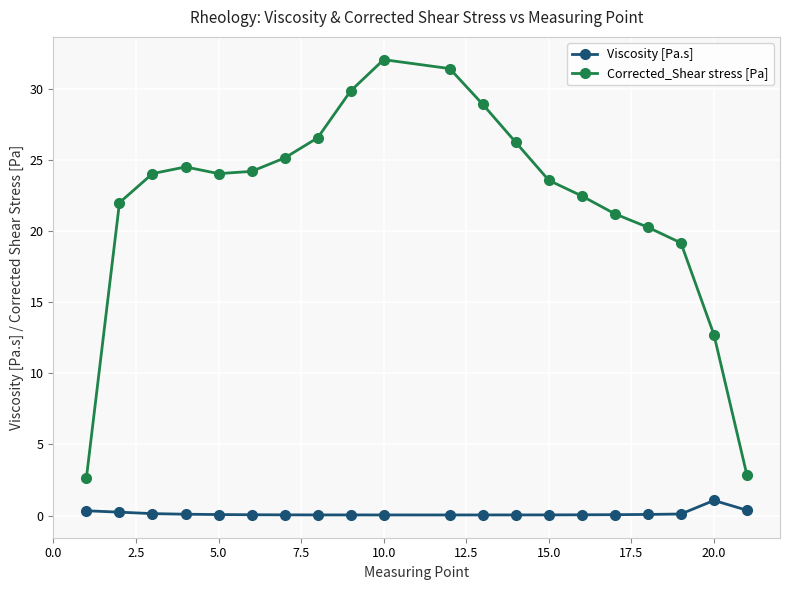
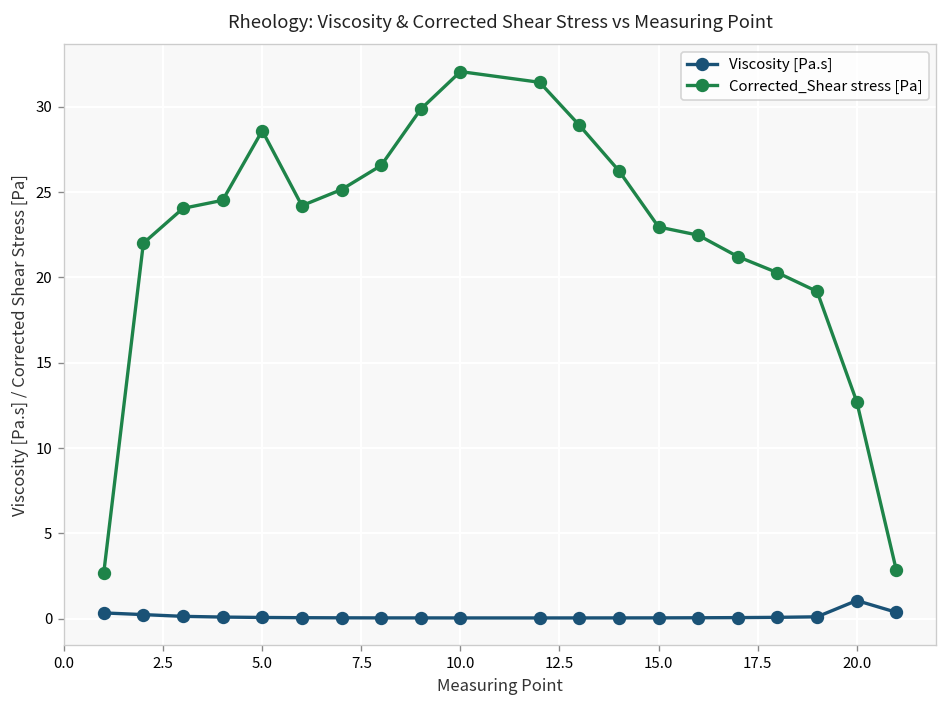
  {
    "Viscosity [Pa.s]": {
      "5.0": 0.1,
      "10.0": 0.0,
      "15.0": 0.0,
      "20.0": 1.1
    },
    "Corrected_Shear stress [Pa]": {
-     "5.0": 24.1,
+     "5.0": 28.6,
      "10.0": 32.1,
-     "15.0": 23.6,
+     "15.0": 23.0,
      "20.0": 12.7
    }
  }
